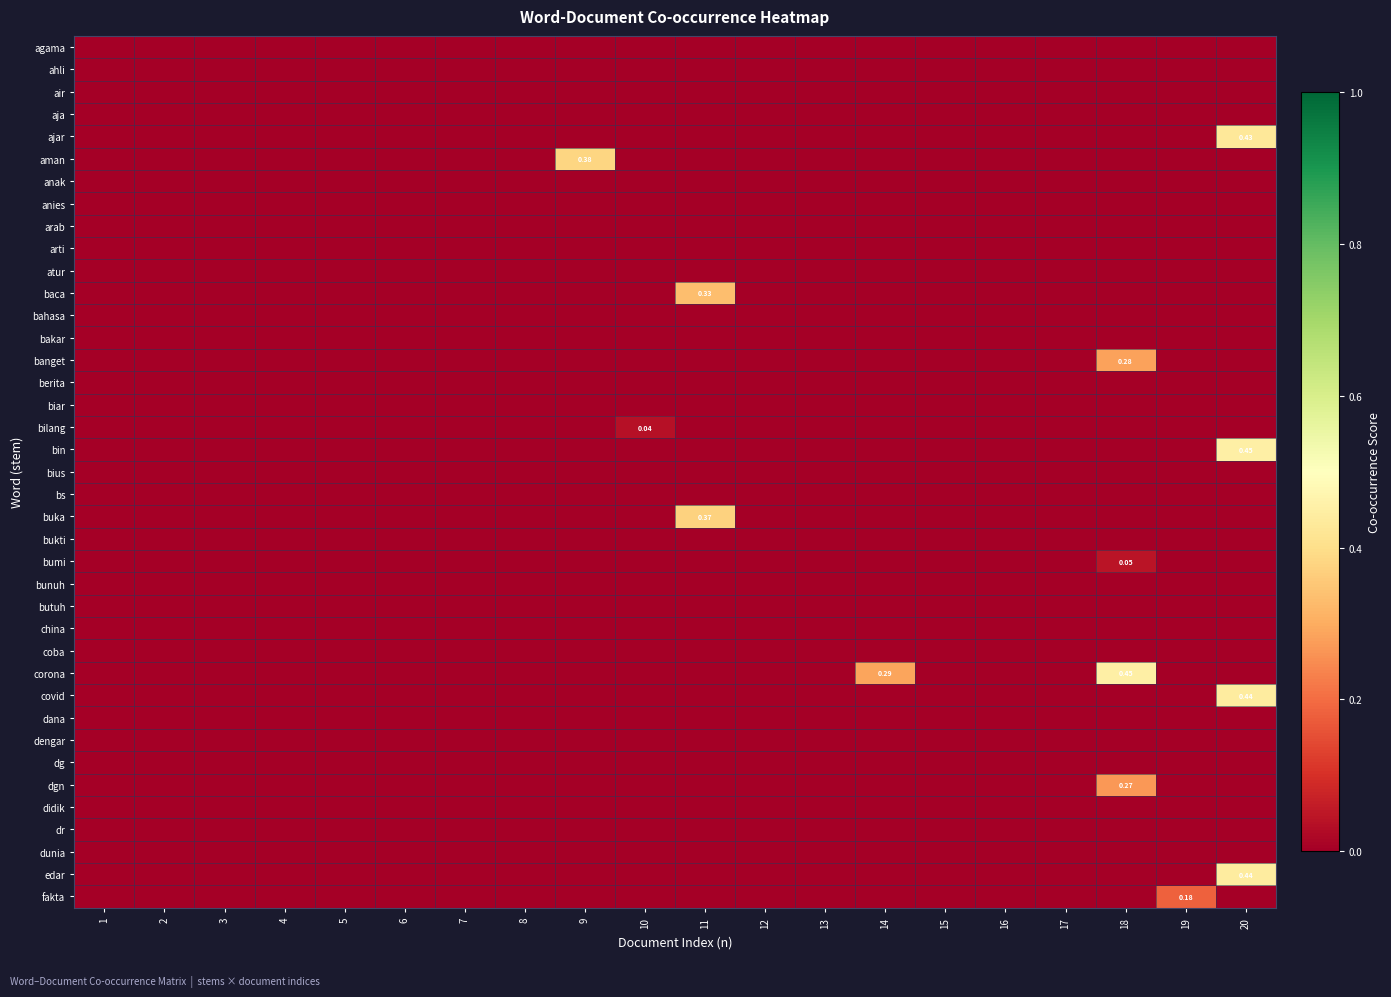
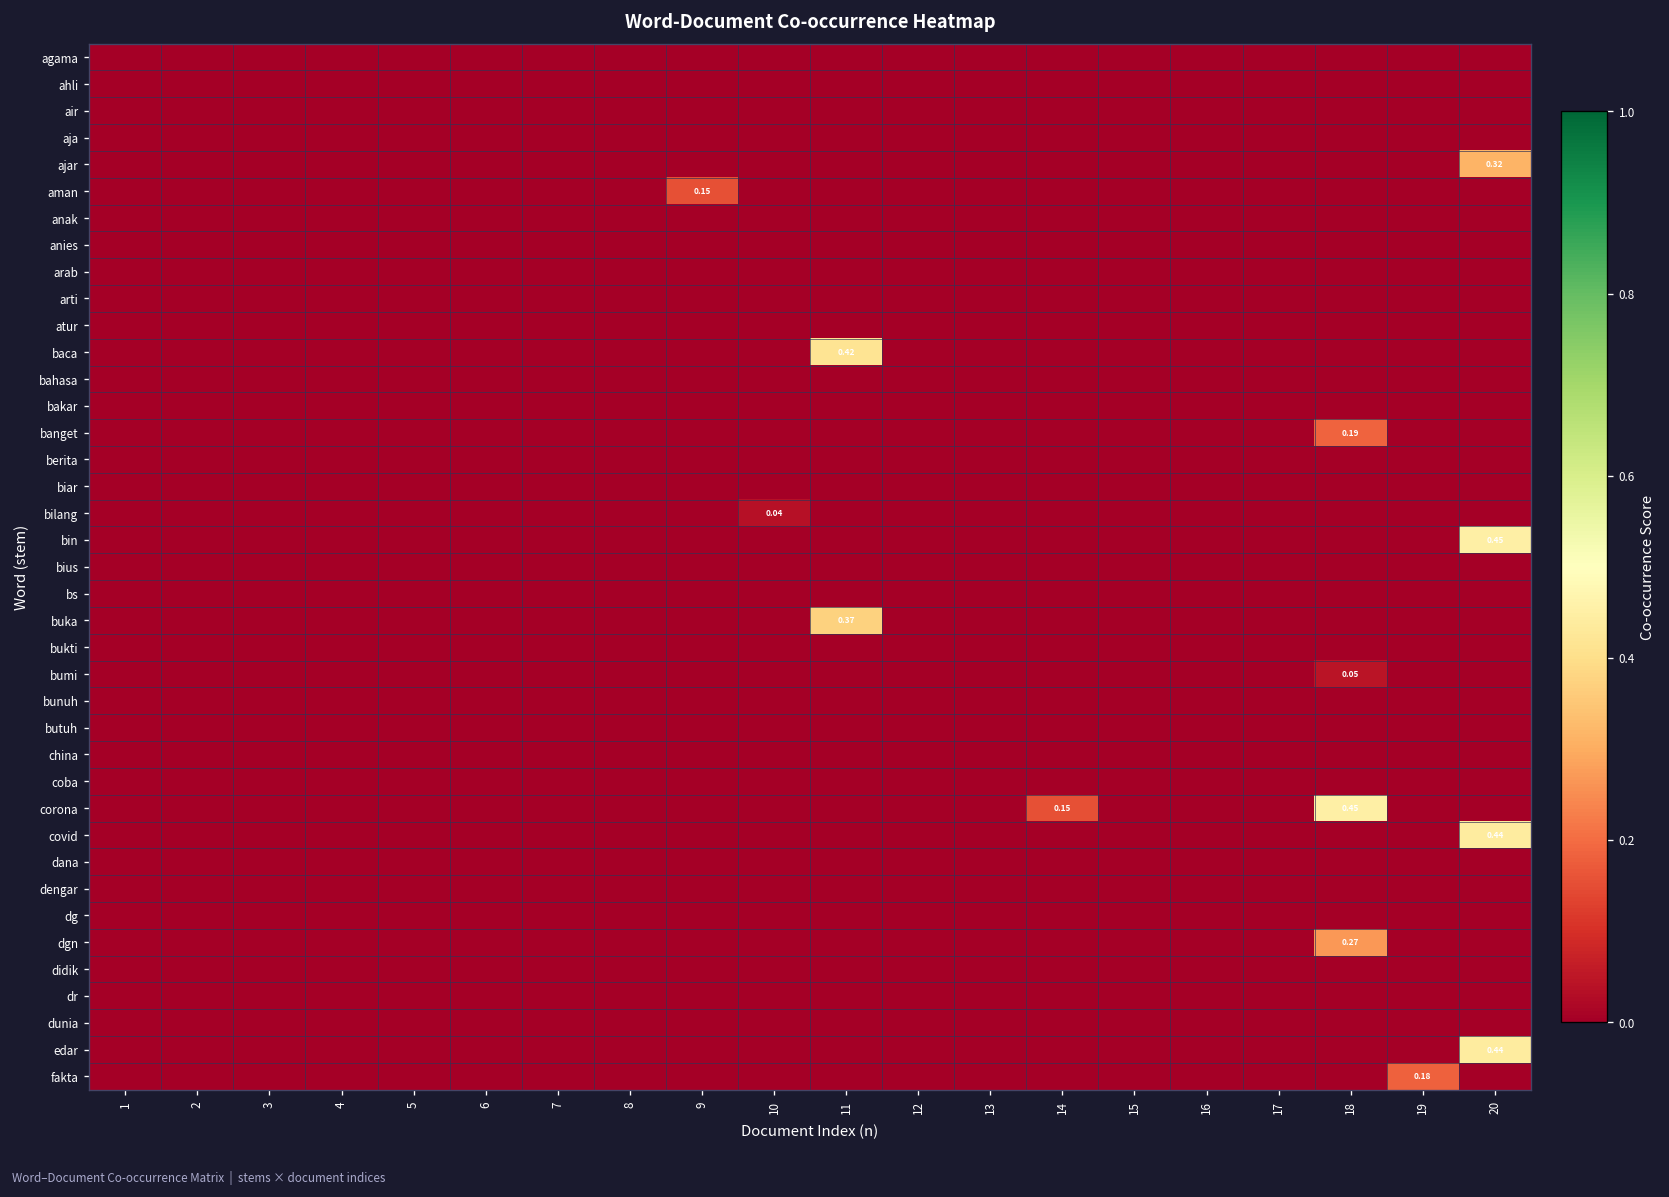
  {
    "ajar": {
-     "20": 0.43
+     "20": 0.32
    },
    "aman": {
-     "9": 0.38
+     "9": 0.15
    },
    "baca": {
-     "11": 0.33
+     "11": 0.42
    },
    "banget": {
-     "18": 0.28
+     "18": 0.19
    },
    "bilang": {
      "10": 0.04
    },
    "bin": {
      "20": 0.45
    },
    "buka": {
      "11": 0.37
    },
    "bumi": {
      "18": 0.05
    },
    "corona": {
-     "14": 0.29,
+     "14": 0.15,
      "18": 0.45
    },
    "covid": {
      "20": 0.44
    },
    "dgn": {
      "18": 0.27
    },
    "edar": {
      "20": 0.44
    },
    "fakta": {
      "19": 0.18
    }
  }
